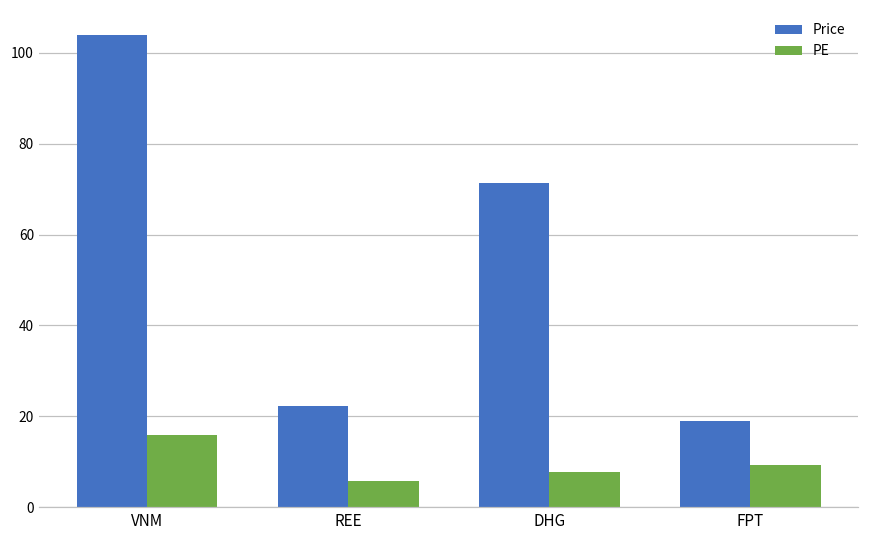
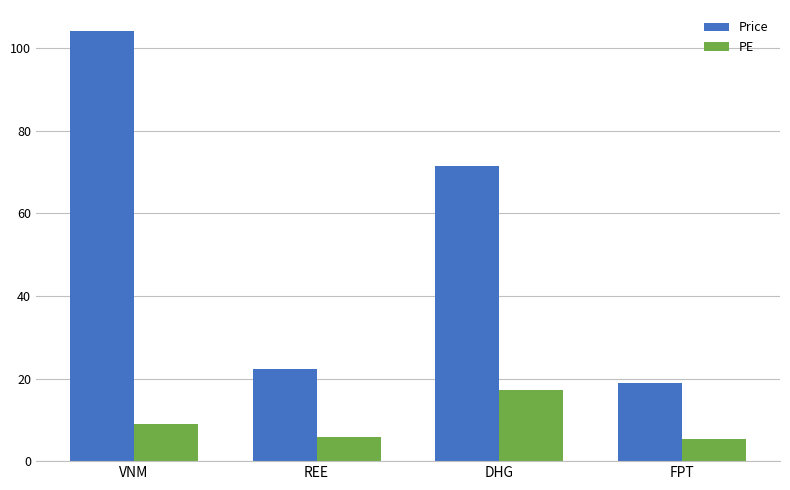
  {
    "Price": {
      "VNM": 104,
      "REE": 22,
      "DHG": 71,
      "FPT": 19
    },
    "PE": {
-     "VNM": 16,
+     "VNM": 9,
      "REE": 6,
-     "DHG": 8,
-     "FPT": 9
+     "DHG": 17,
+     "FPT": 5
    }
  }
